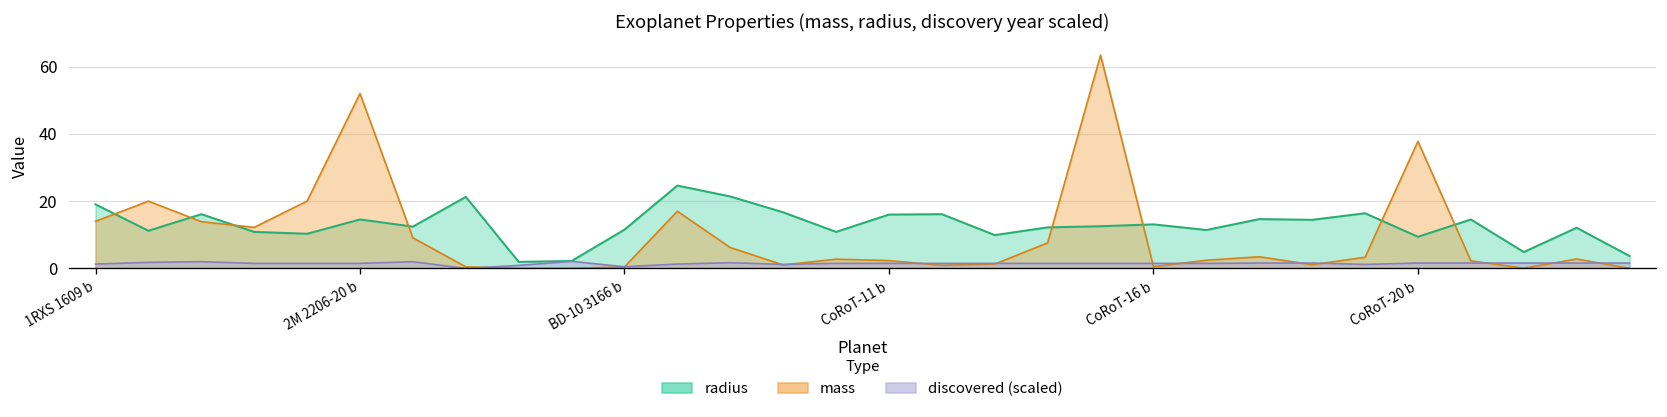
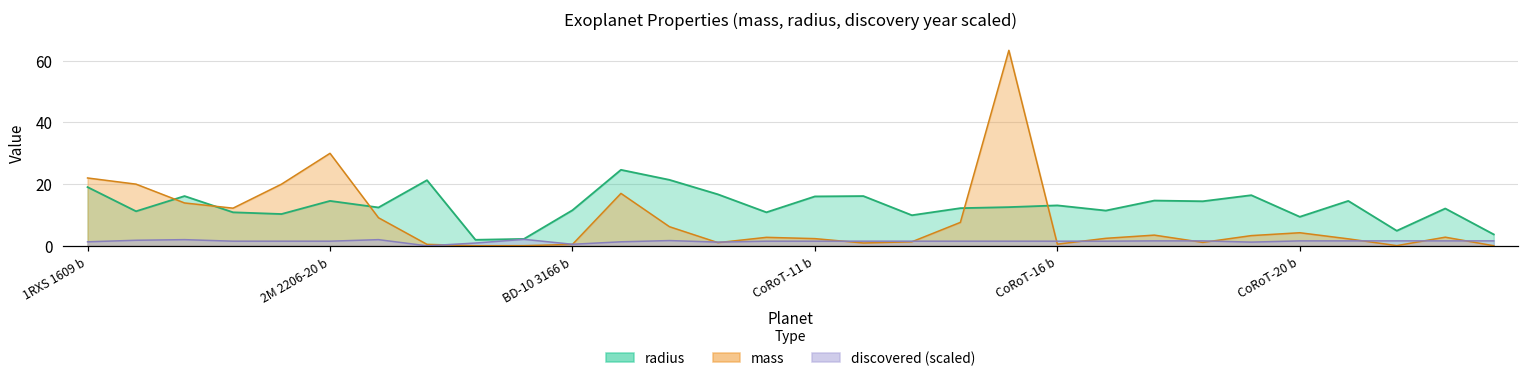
  {
    "radius": {
      "1RXS 1609 b": 19,
      "2M 2206-20 b": 15,
      "BD-10 3166 b": 12,
      "CoRoT-11 b": 16,
      "CoRoT-16 b": 13,
      "CoRoT-20 b": 9
    },
    "mass": {
-     "1RXS 1609 b": 14,
-     "2M 2206-20 b": 52,
+     "1RXS 1609 b": 22,
+     "2M 2206-20 b": 30,
      "CoRoT-16 b": 1,
-     "CoRoT-20 b": 38
+     "CoRoT-20 b": 4
    },
    "discovered (scaled)": {
      "1RXS 1609 b": 1,
      "2M 2206-20 b": 2,
      "CoRoT-16 b": 2,
      "CoRoT-20 b": 2
    }
  }
